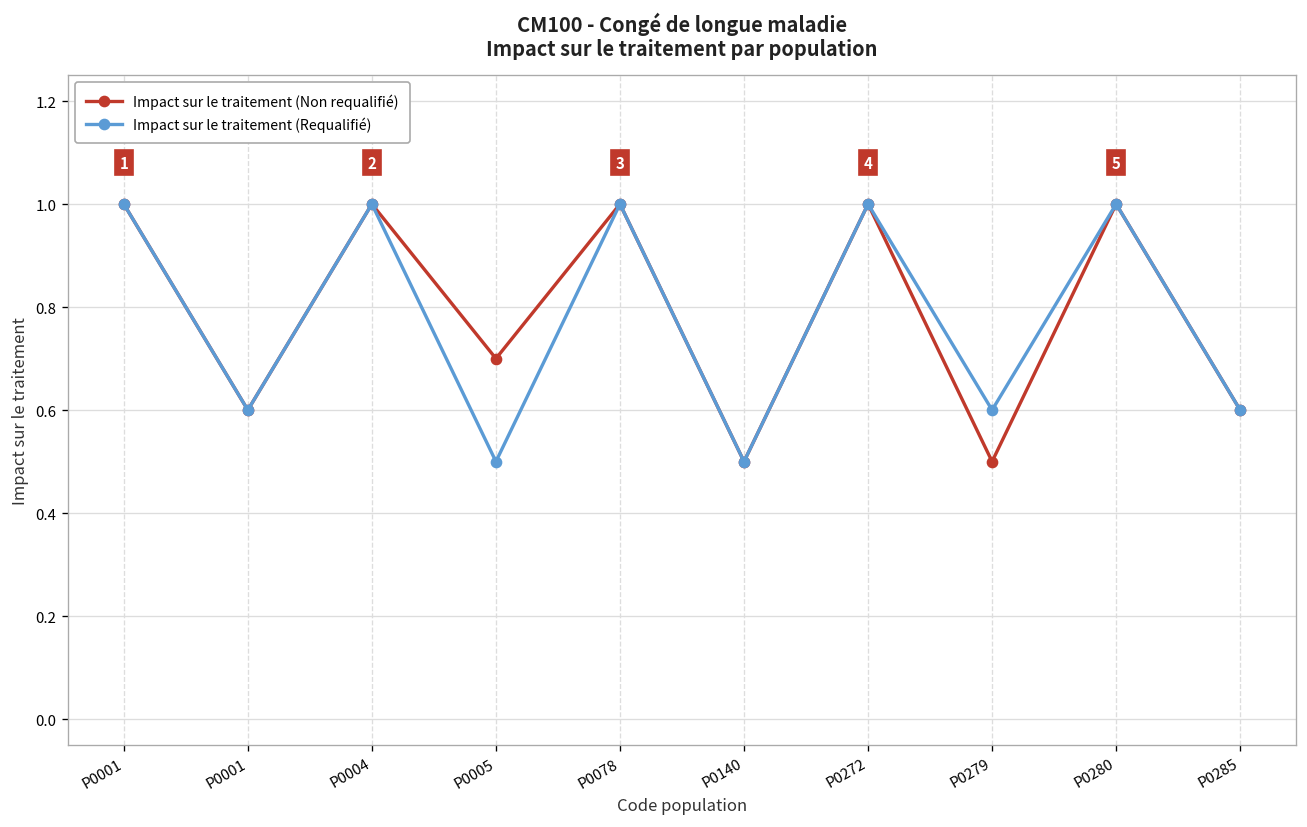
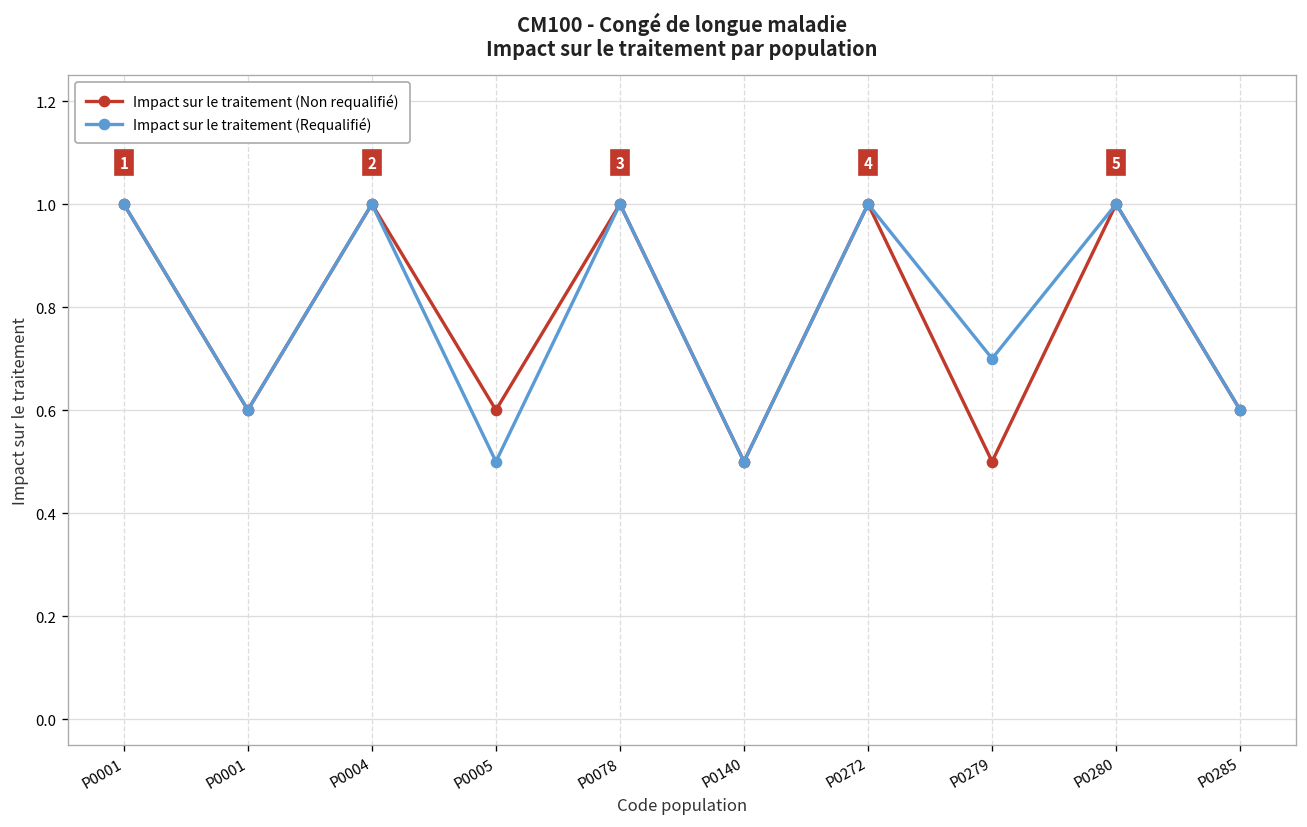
  {
    "Impact sur le traitement (Non requalifié)": {
-     "P0005": 0.7,
+     "P0005": 0.6,
      "P0279": 0.5
    },
    "Impact sur le traitement (Requalifié)": {
      "P0005": 0.5,
-     "P0279": 0.6
+     "P0279": 0.7
    }
  }
